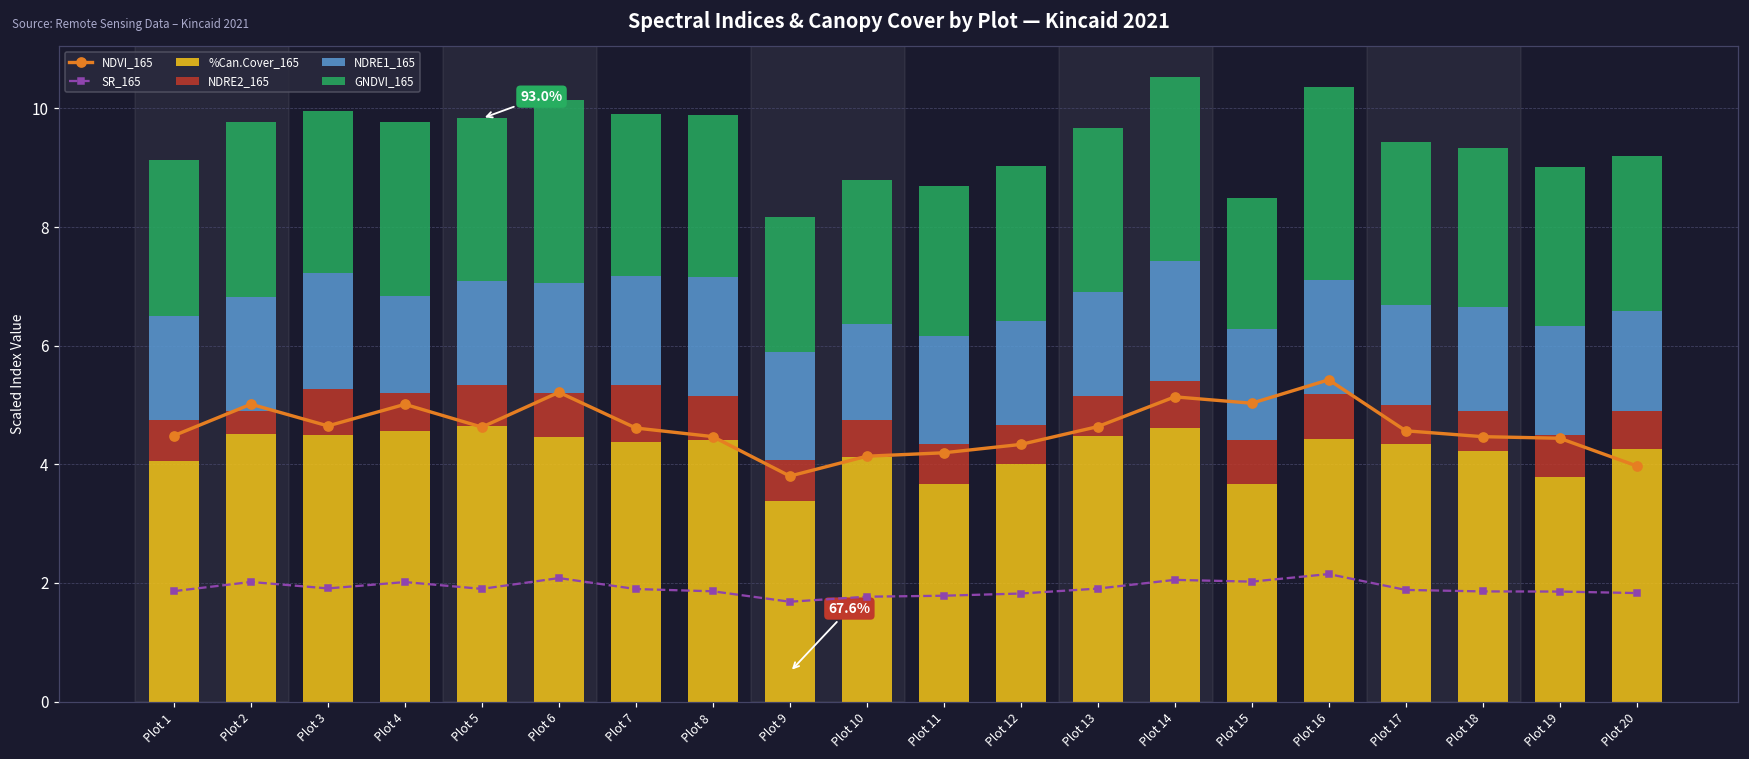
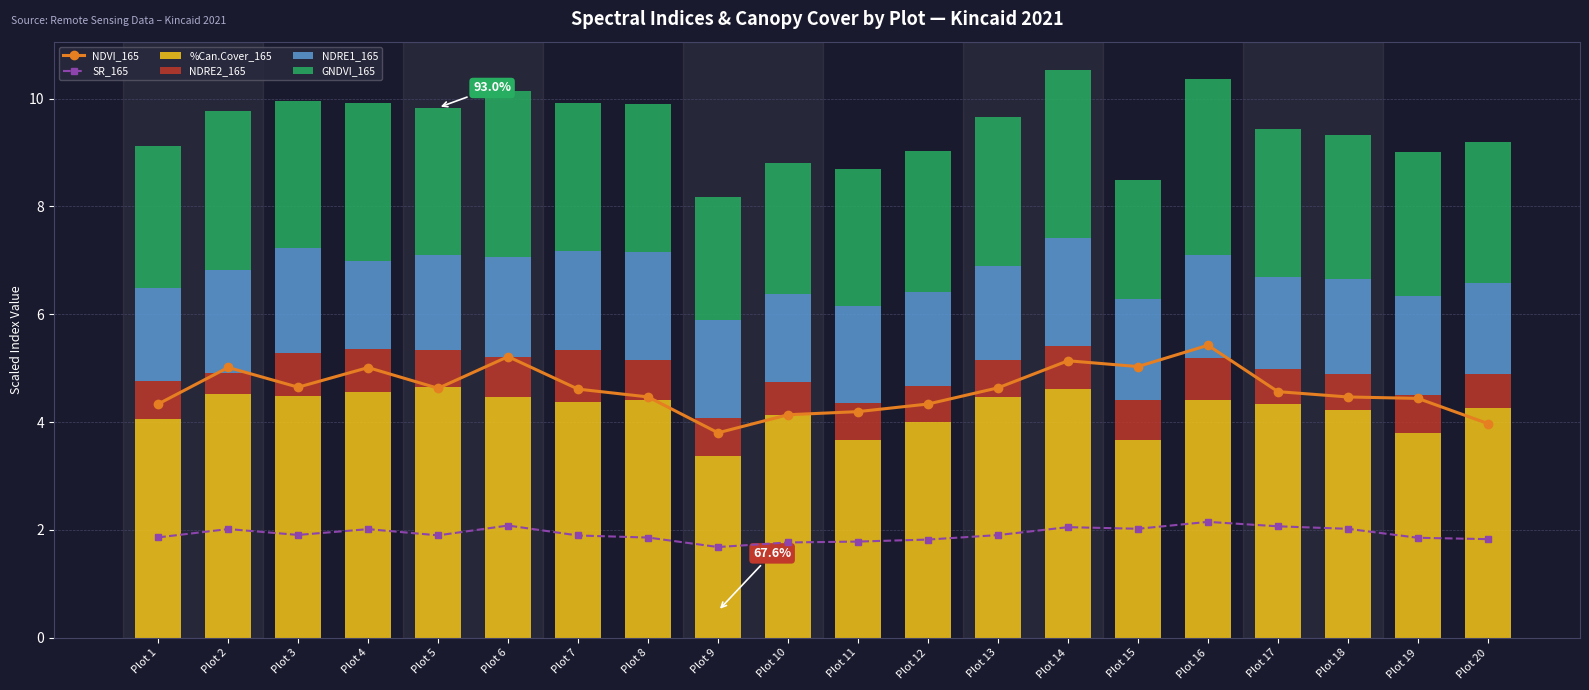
  {
    "NDVI_165": {
-     "Plot 1": 4.5,
+     "Plot 1": 4.3,
      "Plot 2": 5.0,
      "Plot 3": 4.6,
      "Plot 4": 5.0,
      "Plot 5": 4.6,
      "Plot 6": 5.2,
      "Plot 7": 4.6,
      "Plot 8": 4.5,
      "Plot 9": 3.8,
      "Plot 10": 4.1,
      "Plot 11": 4.2,
      "Plot 12": 4.3,
      "Plot 13": 4.6,
      "Plot 14": 5.1,
      "Plot 15": 5.0,
      "Plot 16": 5.4,
      "Plot 17": 4.6,
      "Plot 18": 4.5,
      "Plot 19": 4.4,
      "Plot 20": 4.0
    },
    "%Can.Cover_165": {
      "Plot 1": 4.0,
      "Plot 2": 4.5,
      "Plot 3": 4.5,
      "Plot 4": 4.6,
      "Plot 5": 4.6,
      "Plot 6": 4.5,
      "Plot 7": 4.4,
      "Plot 8": 4.4,
      "Plot 9": 3.4,
      "Plot 10": 4.1,
      "Plot 11": 3.7,
      "Plot 12": 4.0,
      "Plot 13": 4.5,
      "Plot 14": 4.6,
      "Plot 15": 3.7,
      "Plot 16": 4.4,
      "Plot 17": 4.3,
      "Plot 18": 4.2,
      "Plot 19": 3.8,
      "Plot 20": 4.3
    },
    "SR_165": {
      "Plot 1": 1.9,
      "Plot 2": 2.0,
      "Plot 3": 1.9,
      "Plot 4": 2.0,
      "Plot 5": 1.9,
      "Plot 6": 2.1,
      "Plot 7": 1.9,
      "Plot 8": 1.9,
      "Plot 10": 1.8,
      "Plot 11": 1.8,
      "Plot 12": 1.8,
      "Plot 13": 1.9,
      "Plot 14": 2.1,
      "Plot 15": 2.0,
      "Plot 16": 2.1,
-     "Plot 17": 1.9,
-     "Plot 18": 1.9,
+     "Plot 17": 2.1,
+     "Plot 18": 2.0,
      "Plot 19": 1.9,
      "Plot 20": 1.8
    },
    "NDRE2_165": {
      "Plot 1": 0.7,
      "Plot 2": 0.4,
      "Plot 3": 0.8,
-     "Plot 4": 0.6,
+     "Plot 4": 0.8,
      "Plot 5": 0.7,
      "Plot 6": 0.7,
      "Plot 7": 1.0,
      "Plot 8": 0.8,
      "Plot 9": 0.7,
      "Plot 10": 0.6,
      "Plot 11": 0.7,
      "Plot 12": 0.7,
      "Plot 13": 0.7,
      "Plot 14": 0.8,
      "Plot 15": 0.7,
      "Plot 16": 0.8,
      "Plot 17": 0.7,
      "Plot 18": 0.7,
      "Plot 19": 0.7,
      "Plot 20": 0.6
    },
    "NDRE1_165": {
      "Plot 1": 1.7,
      "Plot 2": 1.9,
      "Plot 3": 2.0,
      "Plot 4": 1.6,
      "Plot 5": 1.8,
      "Plot 6": 1.9,
      "Plot 7": 1.8,
      "Plot 8": 2.0,
      "Plot 9": 1.8,
      "Plot 10": 1.6,
      "Plot 11": 1.8,
      "Plot 12": 1.8,
      "Plot 13": 1.8,
      "Plot 14": 2.0,
      "Plot 15": 1.9,
      "Plot 16": 1.9,
      "Plot 17": 1.7,
      "Plot 18": 1.7,
      "Plot 19": 1.8,
      "Plot 20": 1.7
    },
    "GNDVI_165": {
      "Plot 1": 2.6,
      "Plot 2": 2.9,
      "Plot 3": 2.7,
      "Plot 4": 2.9,
      "Plot 5": 2.7,
      "Plot 7": 2.7,
      "Plot 8": 2.7,
      "Plot 9": 2.3,
      "Plot 10": 2.4,
      "Plot 11": 2.5,
      "Plot 12": 2.6,
      "Plot 13": 2.8,
      "Plot 14": 3.1,
      "Plot 15": 2.2,
      "Plot 16": 3.3,
      "Plot 17": 2.7,
      "Plot 18": 2.7,
      "Plot 19": 2.7,
      "Plot 20": 2.6
    }
  }
